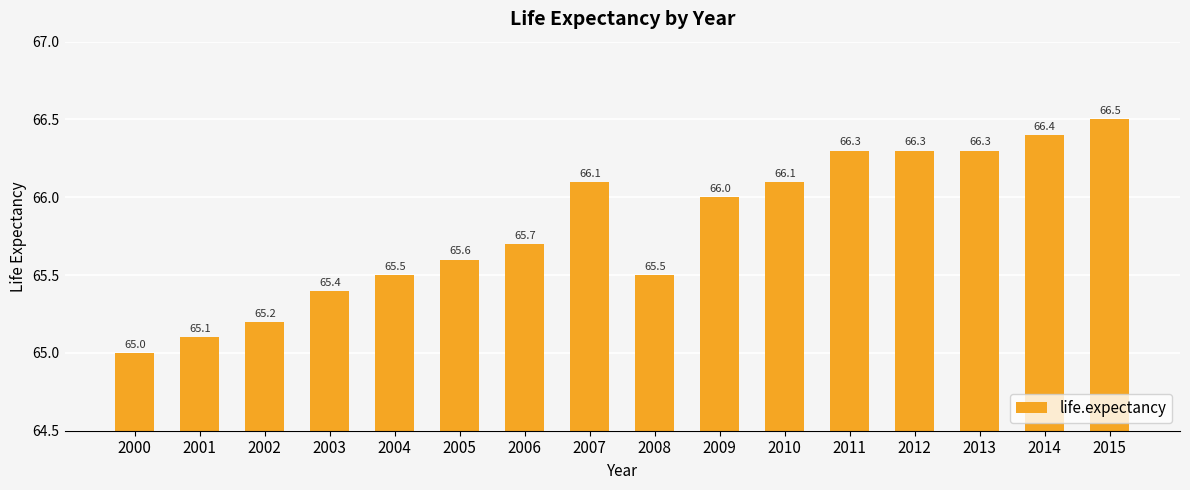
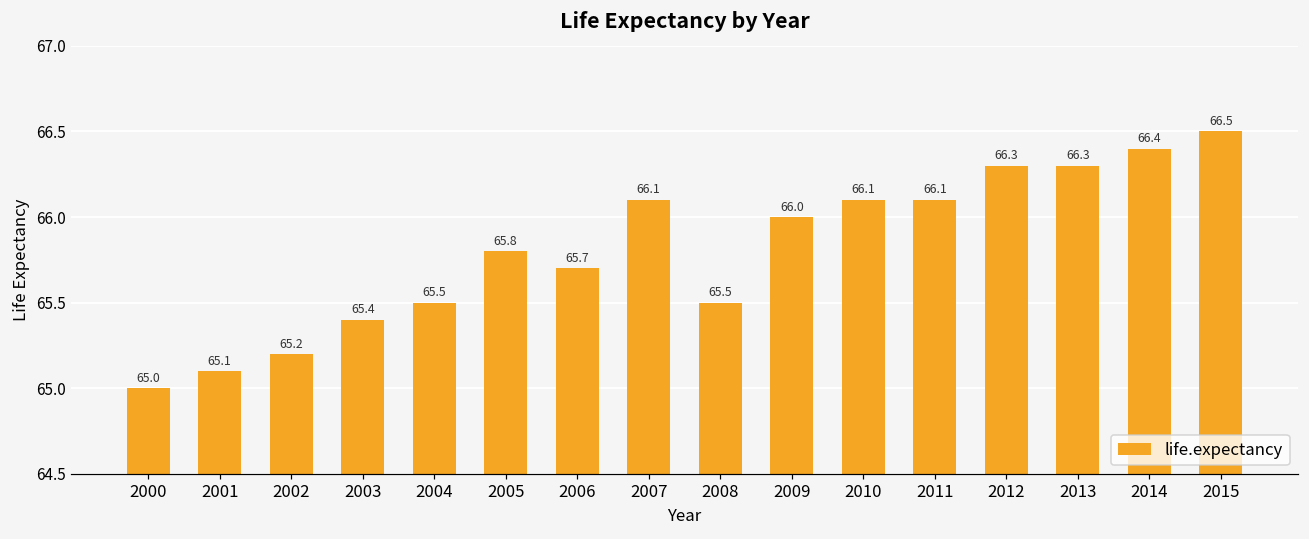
  {
    "2000": 65.0,
    "2001": 65.1,
    "2002": 65.2,
    "2003": 65.4,
    "2004": 65.5,
-   "2005": 65.6,
+   "2005": 65.8,
    "2006": 65.7,
    "2007": 66.1,
    "2008": 65.5,
    "2009": 66.0,
    "2010": 66.1,
-   "2011": 66.3,
+   "2011": 66.1,
    "2012": 66.3,
    "2013": 66.3,
    "2014": 66.4,
    "2015": 66.5
  }
